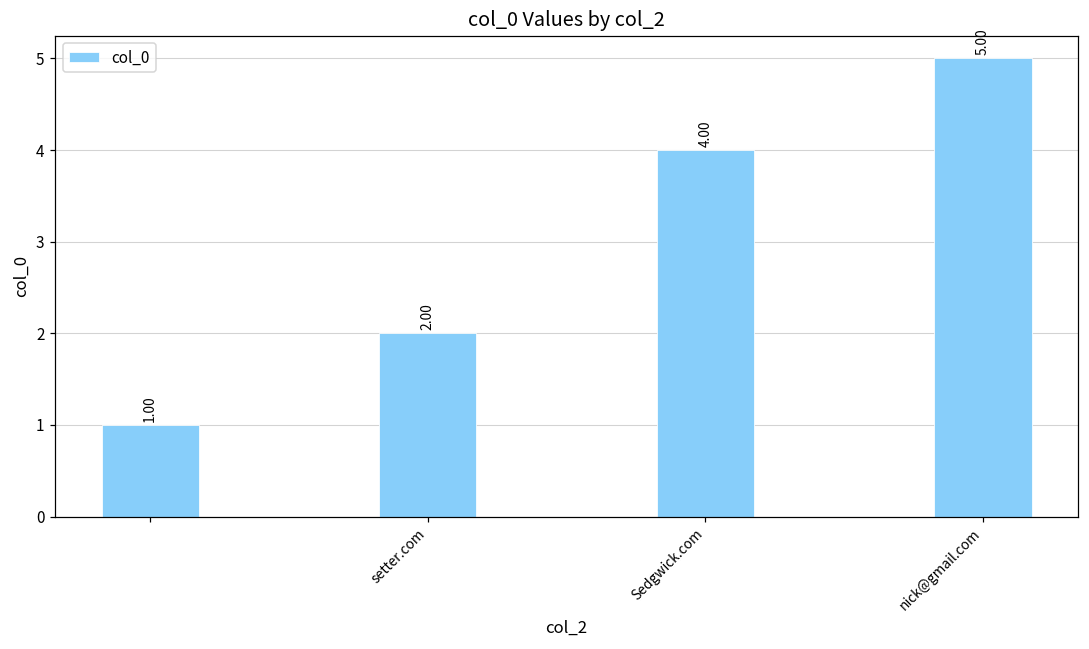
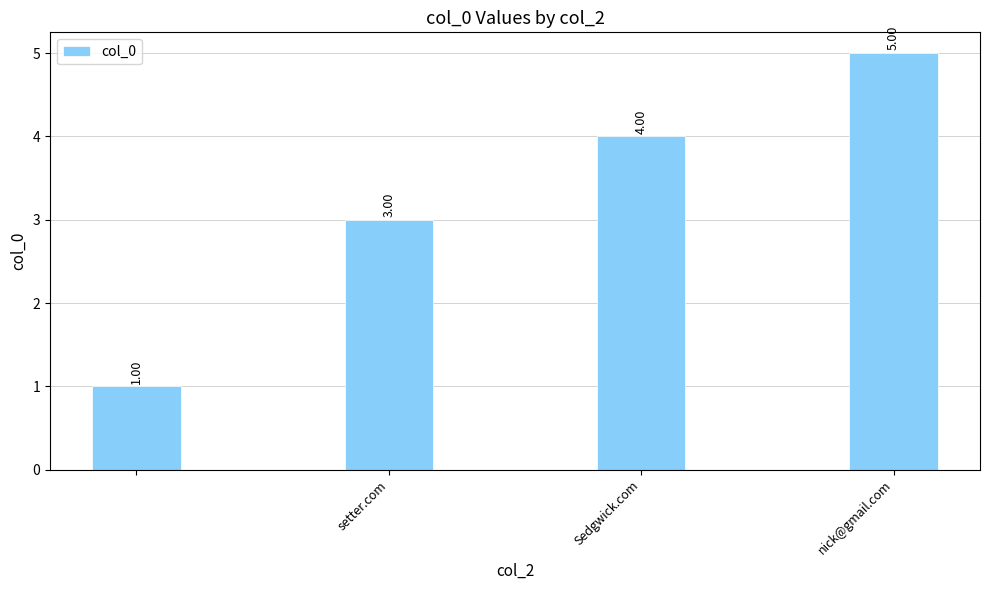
  {
-   "setter.com": 2.00,
+   "setter.com": 3.00,
    "Sedgwick.com": 4.00,
    "nick@gmail.com": 5.00
  }
